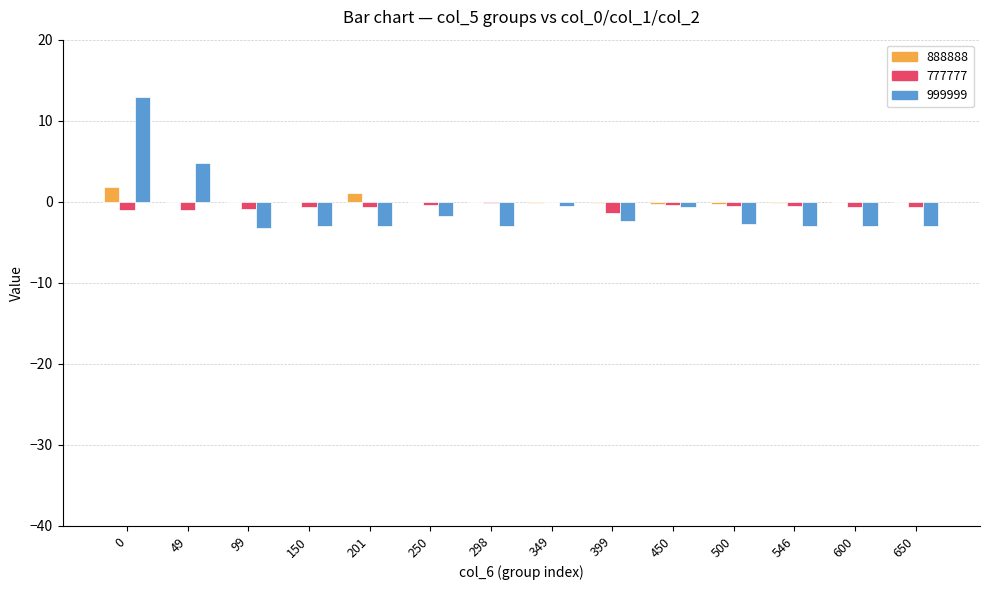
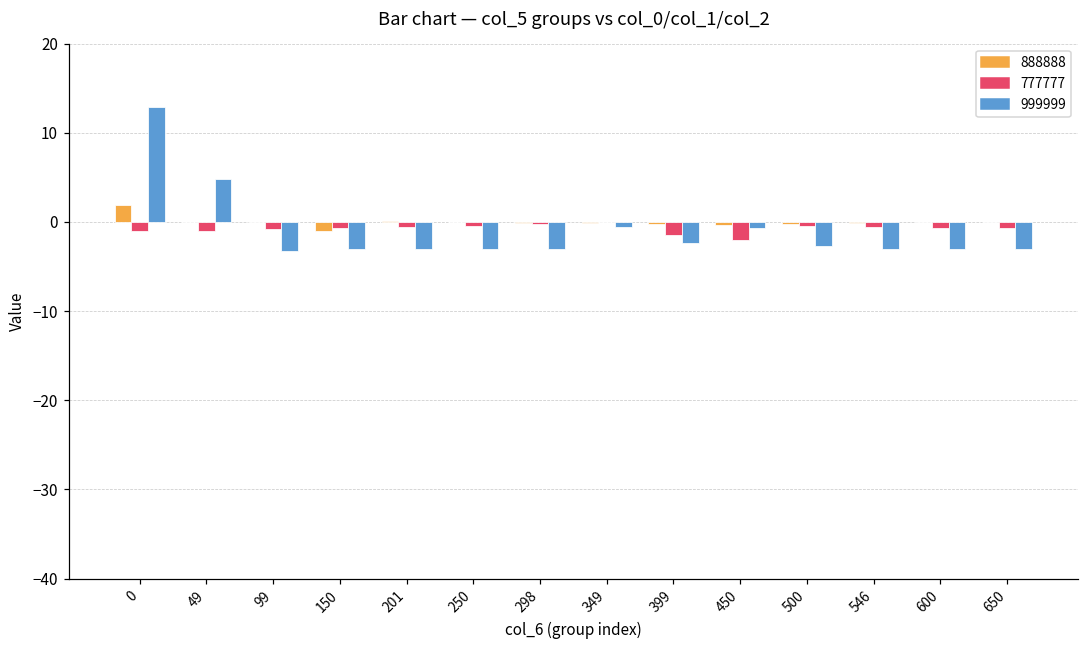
  {
    "888888": {
      "0": 2,
-     "150": 0,
-     "201": 1,
+     "150": -1,
+     "201": 0,
      "450": 0
    },
    "777777": {
      "0": -1,
      "49": -1,
      "99": -1,
      "150": -1,
      "201": -1,
      "250": 0,
      "399": -1,
-     "450": 0,
+     "450": -2,
      "500": 0,
      "546": -1,
      "600": -1,
      "650": -1
    },
    "999999": {
      "0": 13,
      "49": 5,
      "99": -3,
      "150": -3,
      "201": -3,
-     "250": -2,
+     "250": -3,
      "298": -3,
      "349": -1,
      "399": -2,
      "450": -1,
      "500": -3,
      "546": -3,
      "600": -3,
      "650": -3
    }
  }
